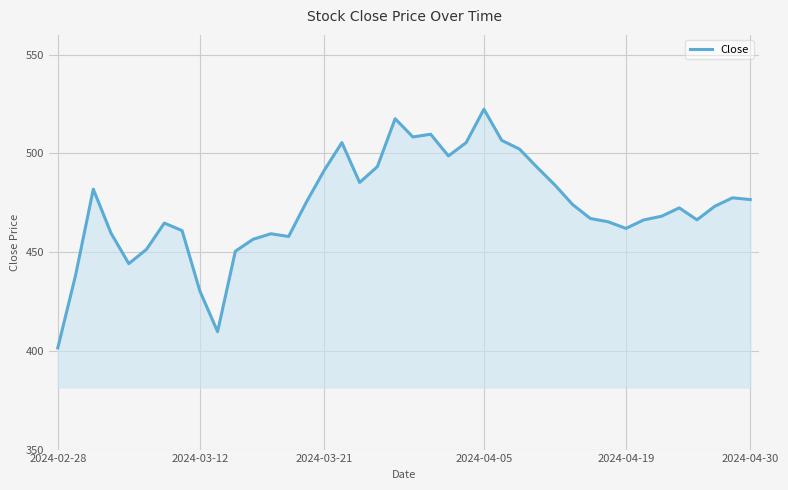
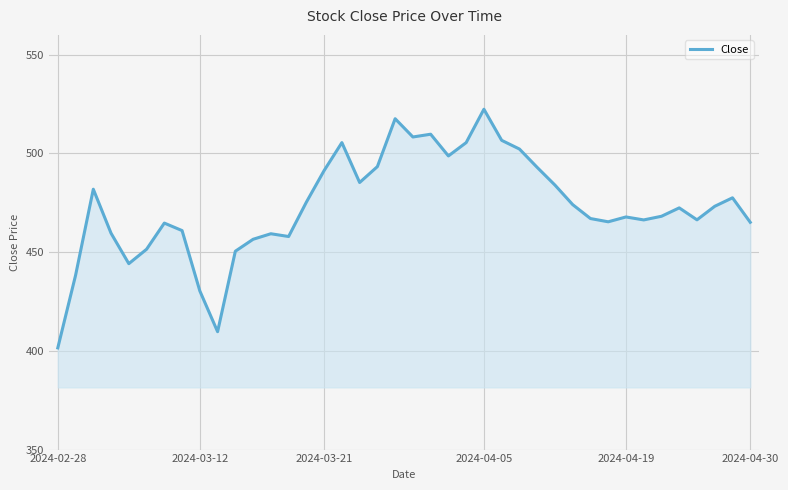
  {
    "2024-02-28": 402,
    "2024-03-12": 430,
    "2024-03-21": 491,
    "2024-04-05": 522,
-   "2024-04-19": 462,
-   "2024-04-30": 477
+   "2024-04-19": 468,
+   "2024-04-30": 465
  }
